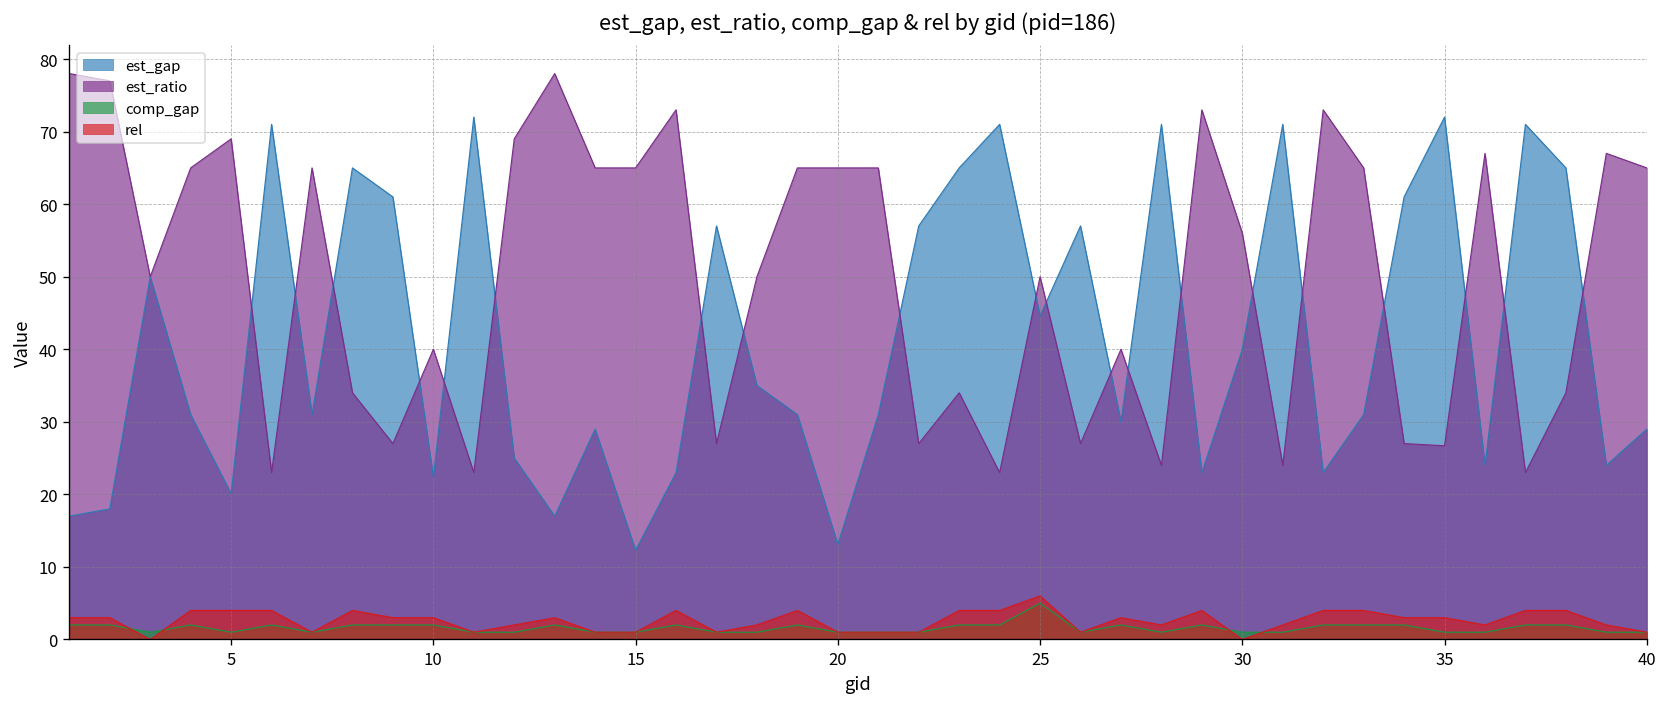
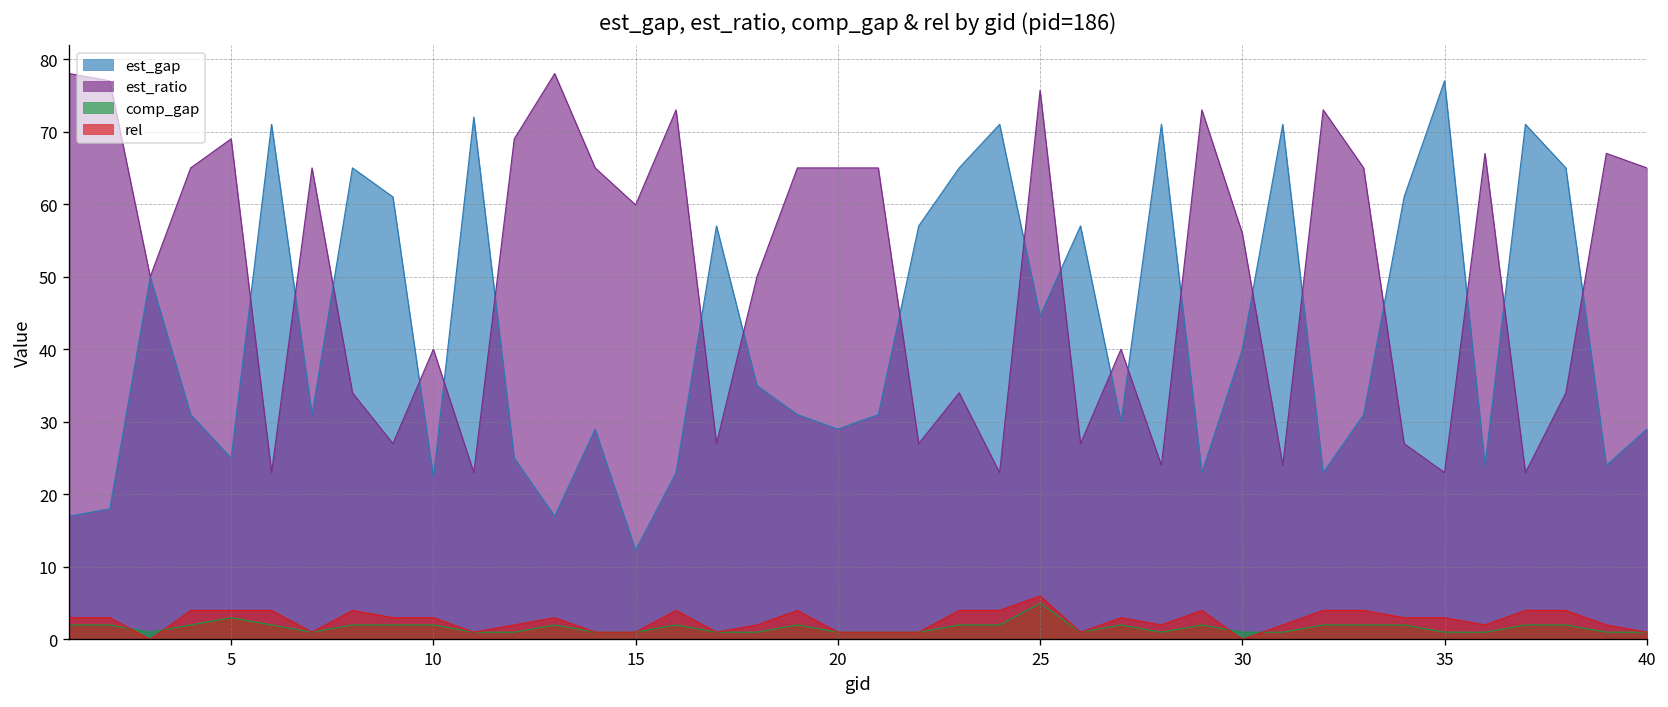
  {
    "est_gap": {
-     "5": 20,
+     "5": 25,
      "10": 22,
      "15": 12,
-     "20": 13,
+     "20": 29,
      "25": 45,
      "30": 40,
-     "35": 72,
+     "35": 77,
      "40": 29
    },
    "est_ratio": {
      "5": 69,
      "10": 40,
-     "15": 65,
+     "15": 60,
      "20": 65,
-     "25": 50,
+     "25": 76,
      "30": 56,
-     "35": 27,
+     "35": 23,
      "40": 65
    },
    "comp_gap": {
-     "5": 1,
+     "5": 3,
      "10": 2,
      "25": 5,
      "30": 1,
      "35": 1
    },
    "rel": {
      "5": 4,
      "10": 3,
      "25": 6,
      "30": 0,
      "35": 3
    }
  }
